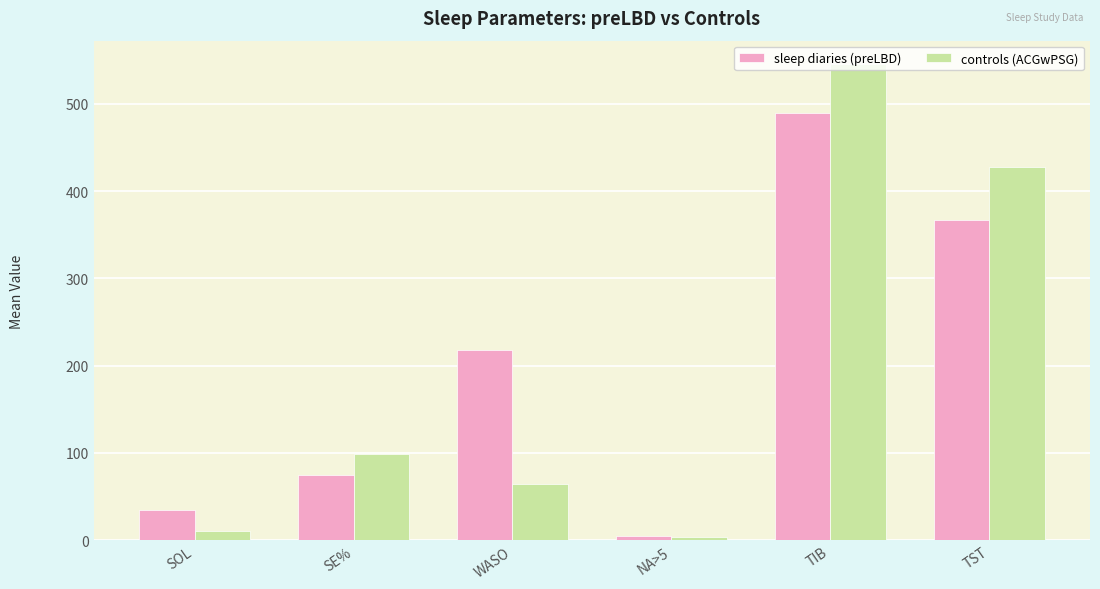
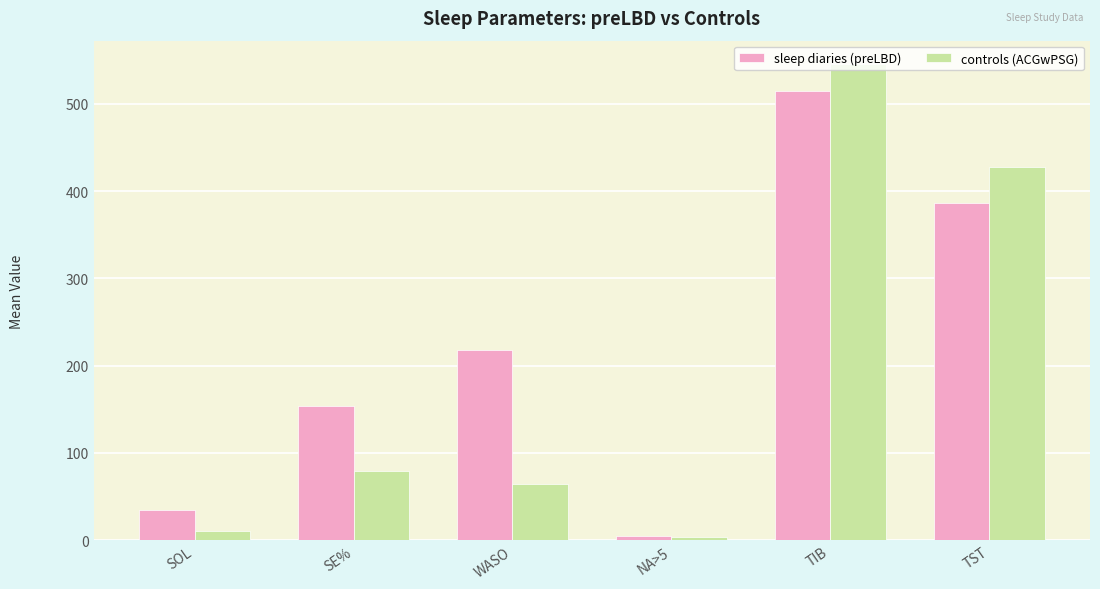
  {
    "sleep diaries (preLBD)": {
      "SOL": 30,
-     "SE%": 70,
+     "SE%": 150,
      "WASO": 220,
      "NA>5": 10,
-     "TIB": 490,
-     "TST": 370
+     "TIB": 520,
+     "TST": 390
    },
    "controls (ACGwPSG)": {
      "SOL": 10,
-     "SE%": 100,
+     "SE%": 80,
      "WASO": 60,
      "NA>5": 0,
      "TST": 430
    }
  }
